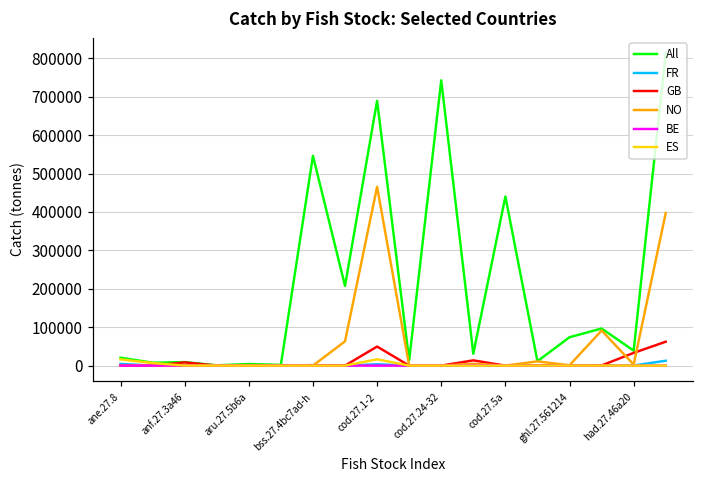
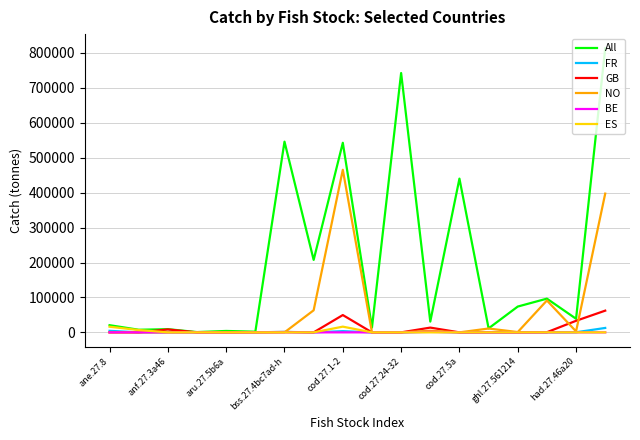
  {
    "All": {
      "bss.27.4bc7ad-h": 550000,
-     "cod.27.1-2": 690000,
+     "cod.27.1-2": 540000,
      "cod.27.24-32": 740000,
      "cod.27.5a": 440000,
      "ghl.27.561214": 70000
    },
    "GB": {
      "cod.27.1-2": 50000
    }
  }
